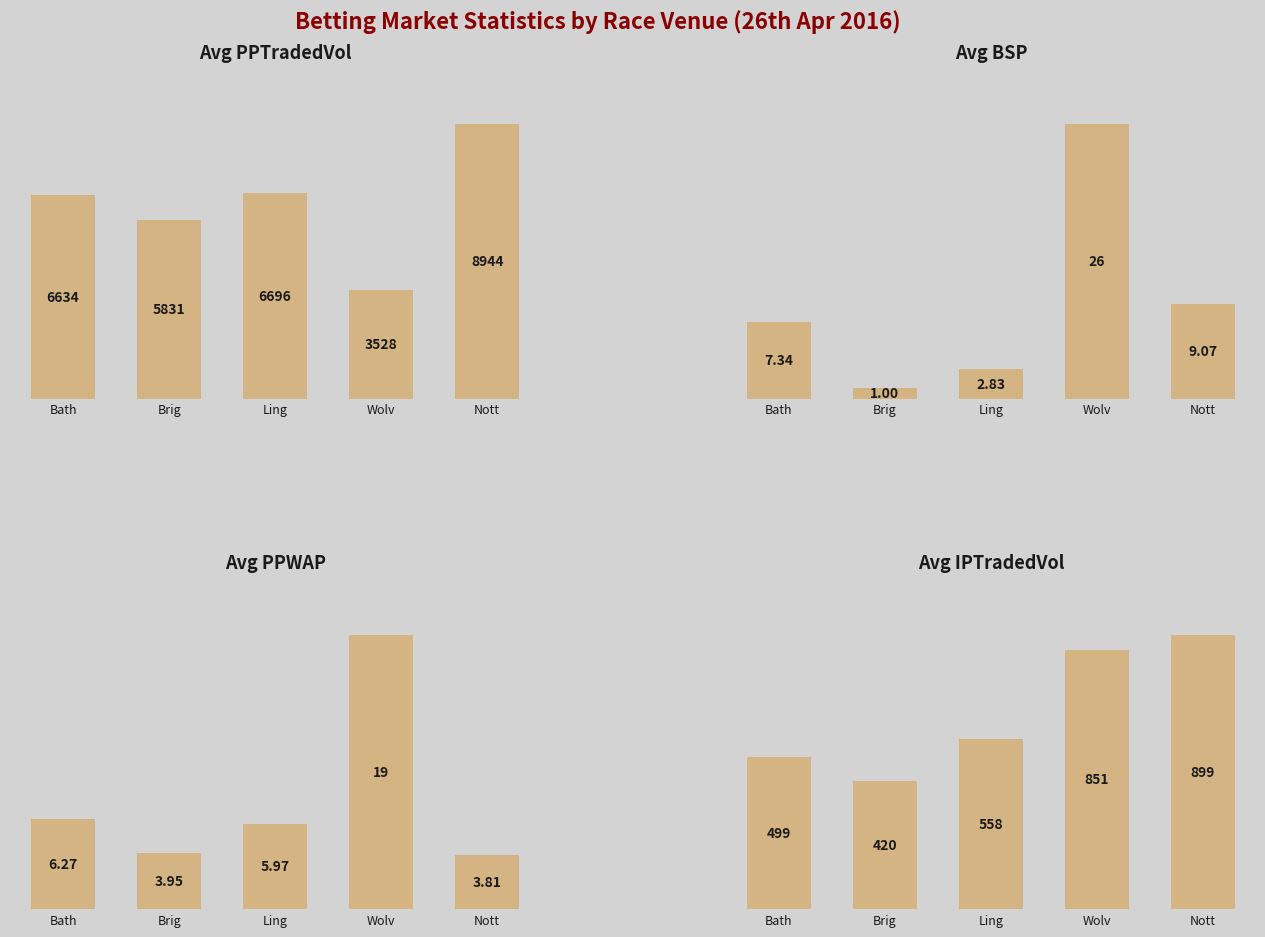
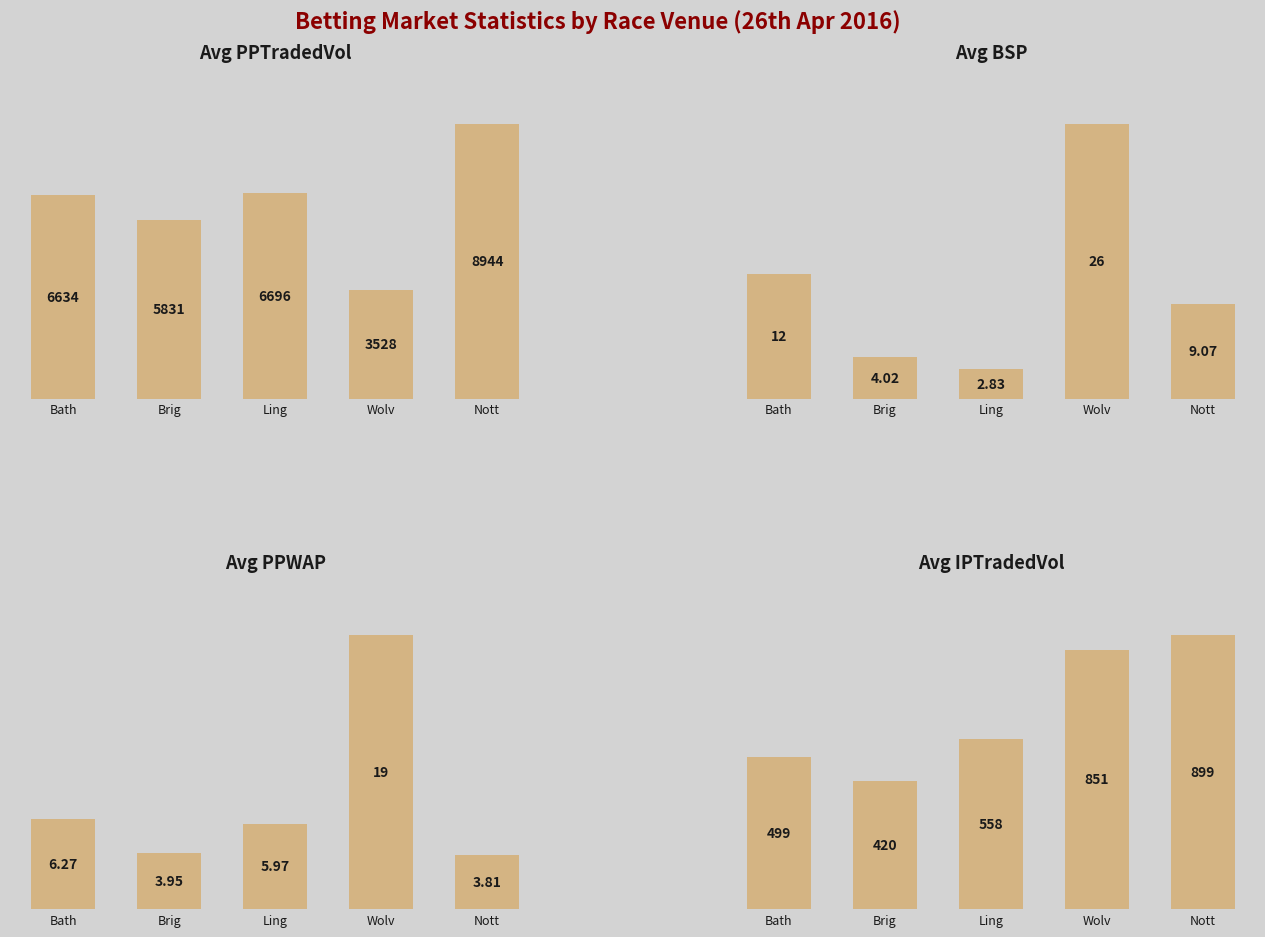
  {
    "Avg PPTradedVol": {
      "Bath": 6634,
      "Brig": 5831,
      "Ling": 6696,
      "Wolv": 3528,
      "Nott": 8944
    },
    "Avg BSP": {
-     "Bath": 7.34,
-     "Brig": 1.00,
+     "Bath": 12,
+     "Brig": 4.02,
      "Ling": 2.83,
      "Wolv": 26,
      "Nott": 9.07
    },
    "Avg PPWAP": {
      "Bath": 6.27,
      "Brig": 3.95,
      "Ling": 5.97,
      "Wolv": 19,
      "Nott": 3.81
    },
    "Avg IPTradedVol": {
      "Bath": 499,
      "Brig": 420,
      "Ling": 558,
      "Wolv": 851,
      "Nott": 899
    }
  }
